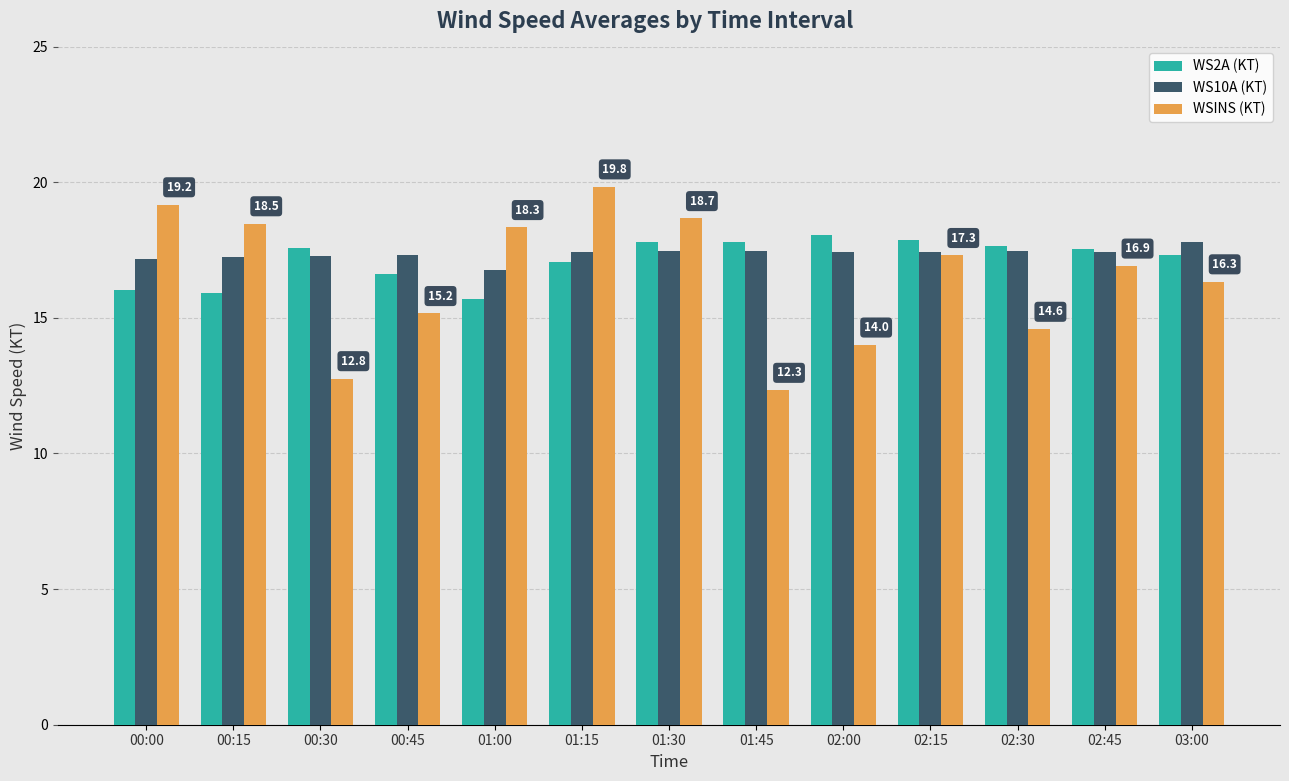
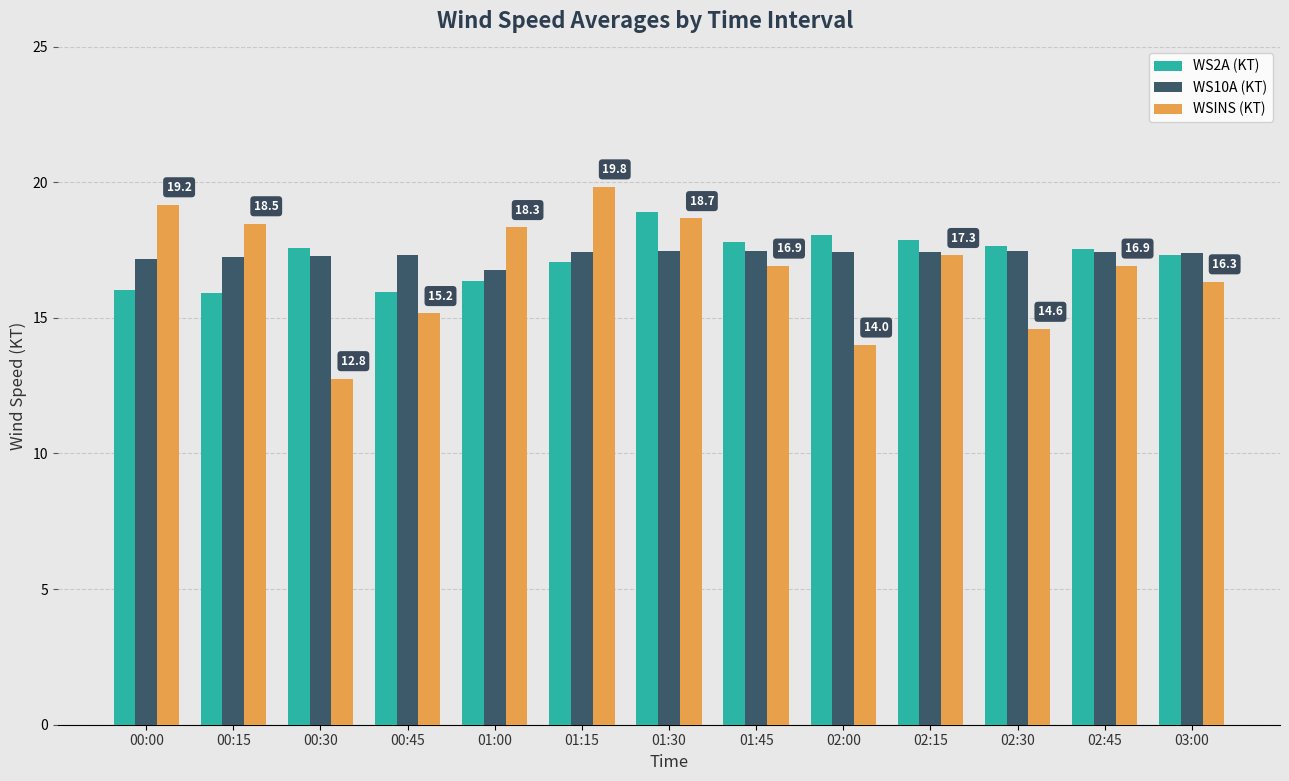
  {
    "WS2A (KT)": {
      "00:00": 16.0,
      "00:15": 15.9,
      "00:30": 17.6,
-     "00:45": 16.6,
-     "01:00": 15.7,
+     "00:45": 16.0,
+     "01:00": 16.4,
      "01:15": 17.1,
-     "01:30": 17.8,
+     "01:30": 18.9,
      "01:45": 17.8,
      "02:00": 18.0,
      "02:15": 17.9,
      "02:30": 17.7,
      "02:45": 17.5,
      "03:00": 17.3
    },
    "WS10A (KT)": {
      "00:00": 17.2,
      "00:15": 17.2,
      "00:30": 17.3,
      "00:45": 17.3,
      "01:00": 16.8,
      "01:15": 17.4,
      "01:30": 17.5,
      "01:45": 17.5,
      "02:00": 17.4,
      "02:15": 17.4,
      "02:30": 17.5,
      "02:45": 17.4,
-     "03:00": 17.8
+     "03:00": 17.4
    },
    "WSINS (KT)": {
-     "01:45": 12.3
+     "01:45": 16.9
    }
  }
